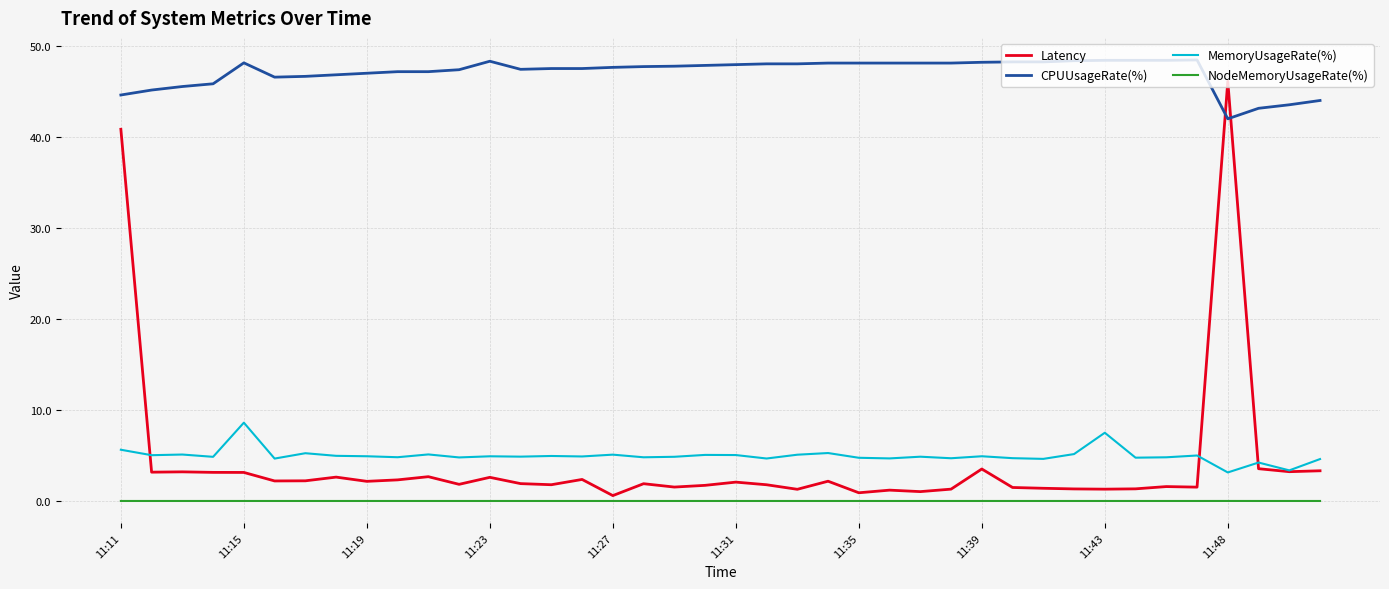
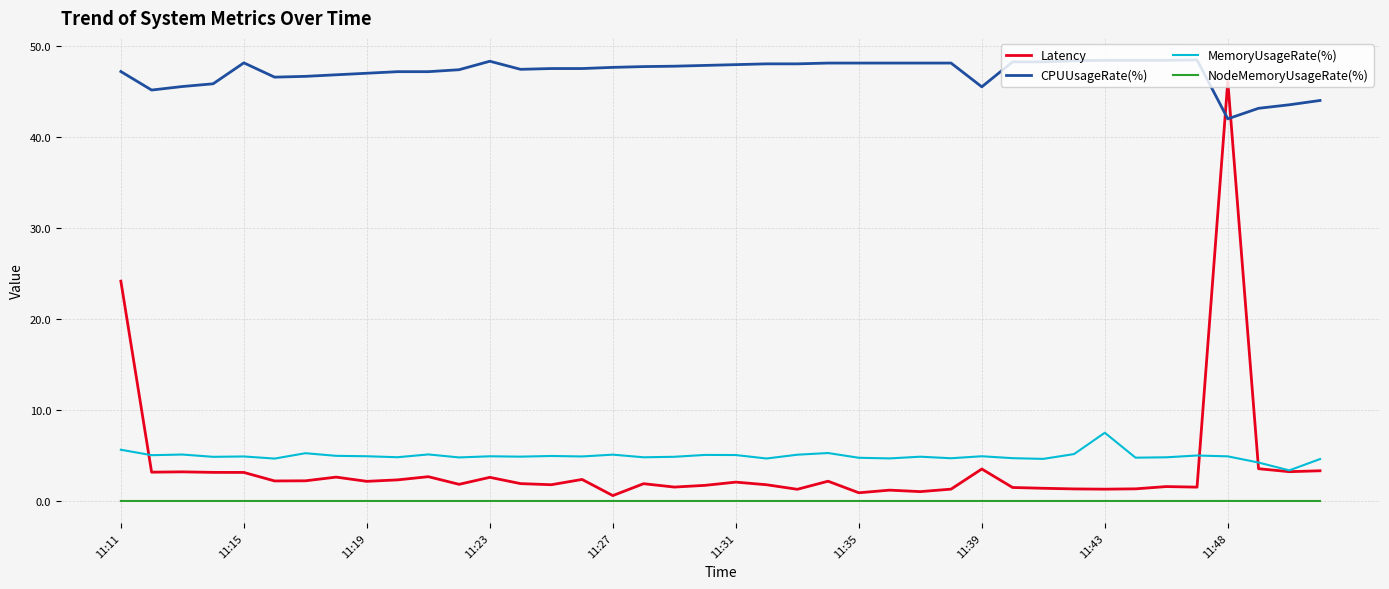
  {
    "Latency": {
-     "11:11": 41,
+     "11:11": 24,
      "11:15": 3,
      "11:19": 2,
      "11:23": 3,
      "11:27": 1,
      "11:31": 2,
      "11:35": 1,
      "11:39": 4,
      "11:43": 1
    },
    "CPUUsageRate(%)": {
-     "11:11": 45,
+     "11:11": 47,
      "11:15": 48,
      "11:19": 47,
      "11:23": 48,
      "11:27": 48,
      "11:31": 48,
      "11:35": 48,
-     "11:39": 48,
+     "11:39": 46,
      "11:48": 42
    },
    "MemoryUsageRate(%)": {
      "11:11": 6,
-     "11:15": 9,
+     "11:15": 5,
      "11:19": 5,
      "11:23": 5,
      "11:27": 5,
      "11:31": 5,
      "11:35": 5,
      "11:39": 5,
      "11:43": 8,
-     "11:48": 3
+     "11:48": 5
    },
    "NodeMemoryUsageRate(%)": {
      "11:11": 0,
      "11:15": 0,
      "11:19": 0,
      "11:23": 0,
      "11:27": 0,
      "11:31": 0,
      "11:35": 0,
      "11:39": 0,
      "11:43": 0,
      "11:48": 0
    }
  }
